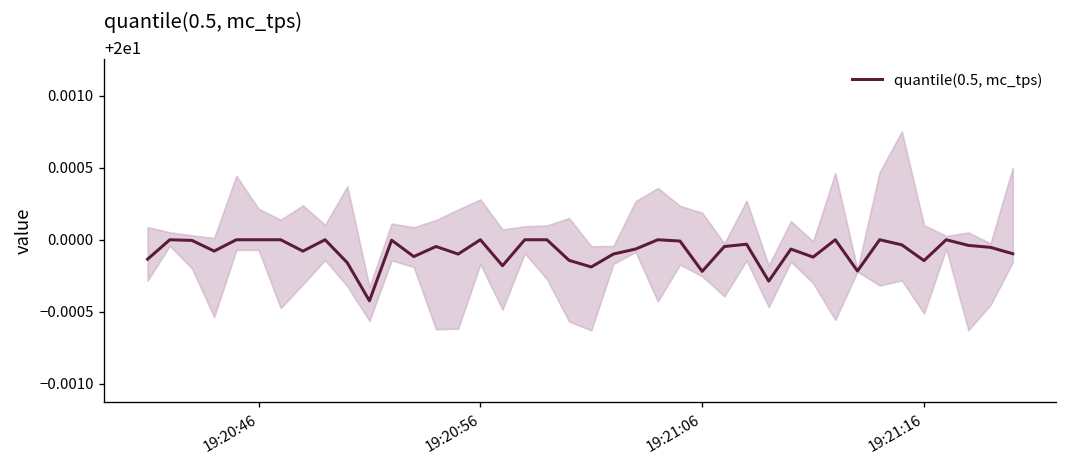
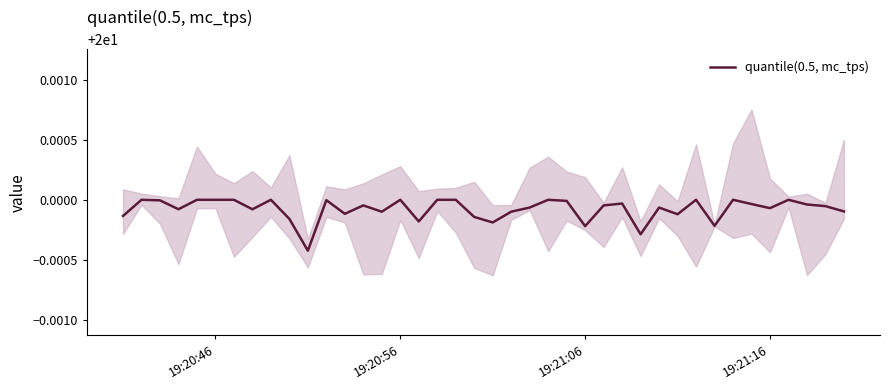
  {
    "quantile(0.5, mc_tps)": {
      "19:20:46": 20.00000,
      "19:20:56": 20.00000,
      "19:21:06": 19.99978,
-     "19:21:16": 19.99986
+     "19:21:16": 19.99993
    }
  }
